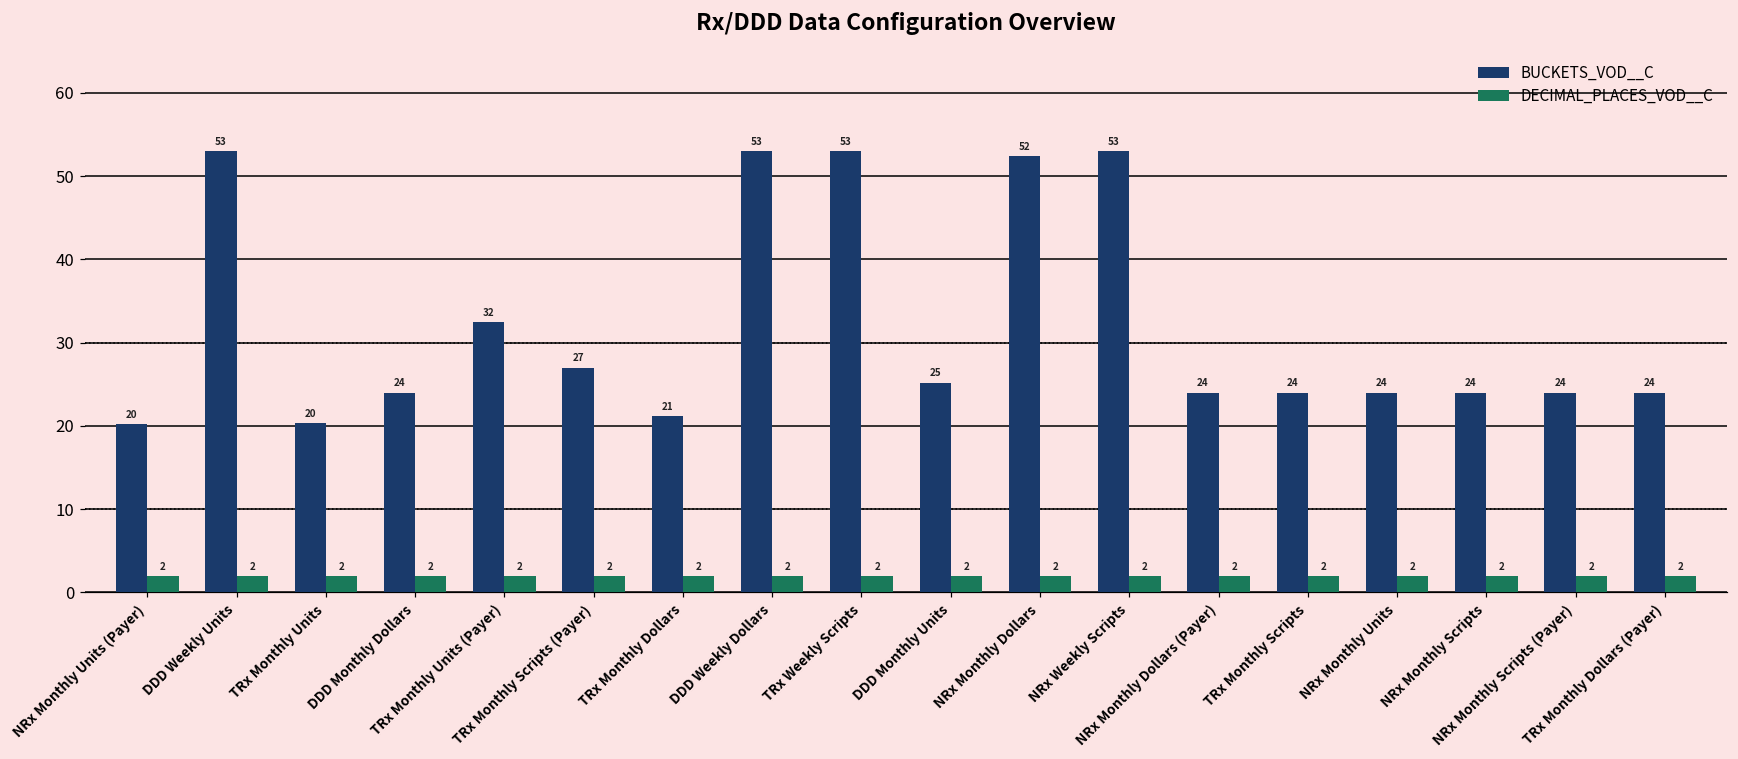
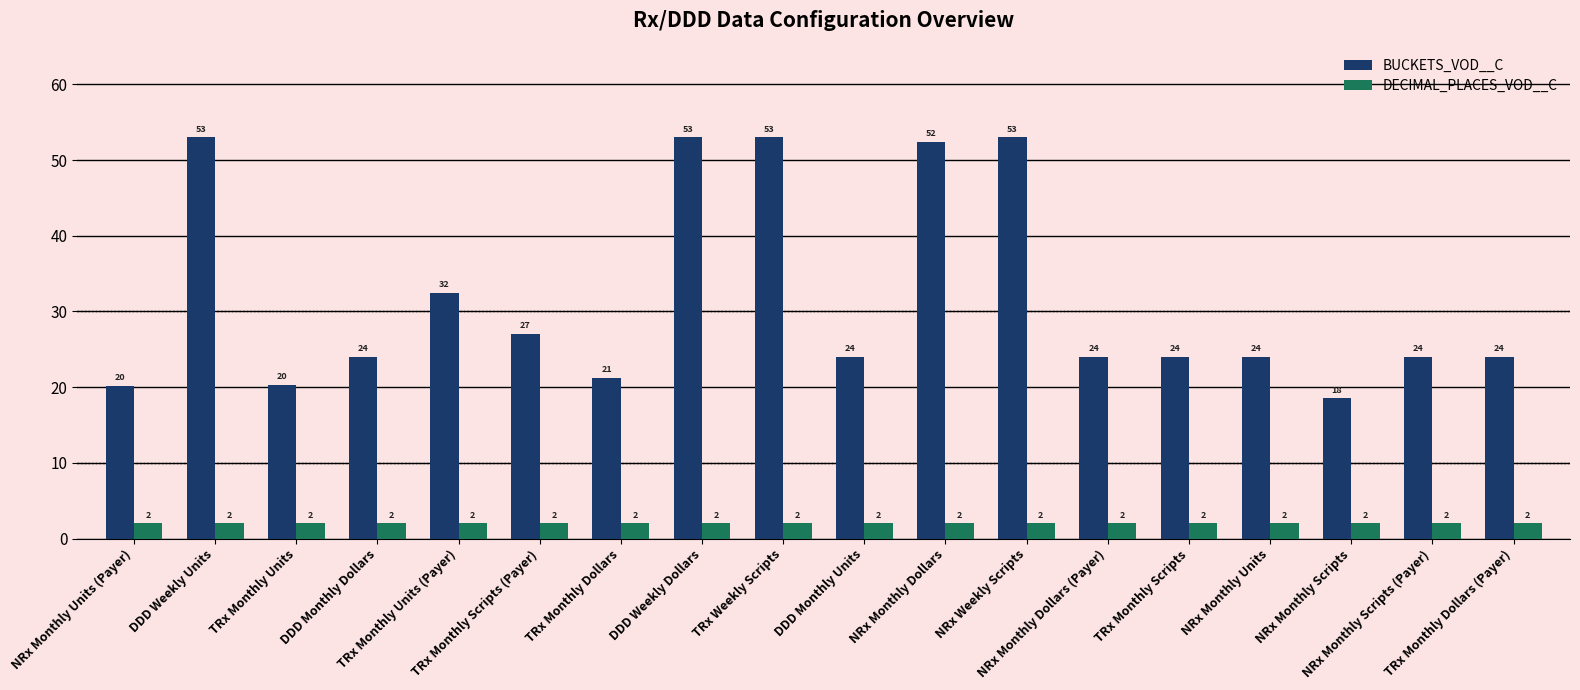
  {
    "BUCKETS_VOD__C": {
      "NRx Monthly Units (Payer)": 20,
      "DDD Weekly Units": 53,
      "TRx Monthly Units": 20,
      "DDD Monthly Dollars": 24,
      "TRx Monthly Units (Payer)": 32,
      "TRx Monthly Scripts (Payer)": 27,
      "TRx Monthly Dollars": 21,
      "DDD Weekly Dollars": 53,
      "TRx Weekly Scripts": 53,
-     "DDD Monthly Units": 25,
+     "DDD Monthly Units": 24,
      "NRx Monthly Dollars": 52,
      "NRx Weekly Scripts": 53,
      "NRx Monthly Dollars (Payer)": 24,
      "TRx Monthly Scripts": 24,
      "NRx Monthly Units": 24,
-     "NRx Monthly Scripts": 24,
+     "NRx Monthly Scripts": 18,
      "NRx Monthly Scripts (Payer)": 24,
      "TRx Monthly Dollars (Payer)": 24
    },
    "DECIMAL_PLACES_VOD__C": {
      "NRx Monthly Units (Payer)": 2,
      "DDD Weekly Units": 2,
      "TRx Monthly Units": 2,
      "DDD Monthly Dollars": 2,
      "TRx Monthly Units (Payer)": 2,
      "TRx Monthly Scripts (Payer)": 2,
      "TRx Monthly Dollars": 2,
      "DDD Weekly Dollars": 2,
      "TRx Weekly Scripts": 2,
      "DDD Monthly Units": 2,
      "NRx Monthly Dollars": 2,
      "NRx Weekly Scripts": 2,
      "NRx Monthly Dollars (Payer)": 2,
      "TRx Monthly Scripts": 2,
      "NRx Monthly Units": 2,
      "NRx Monthly Scripts": 2,
      "NRx Monthly Scripts (Payer)": 2,
      "TRx Monthly Dollars (Payer)": 2
    }
  }
